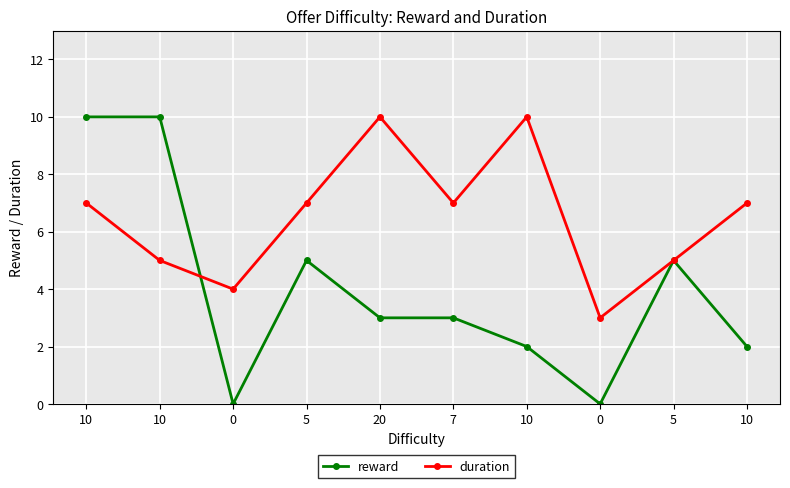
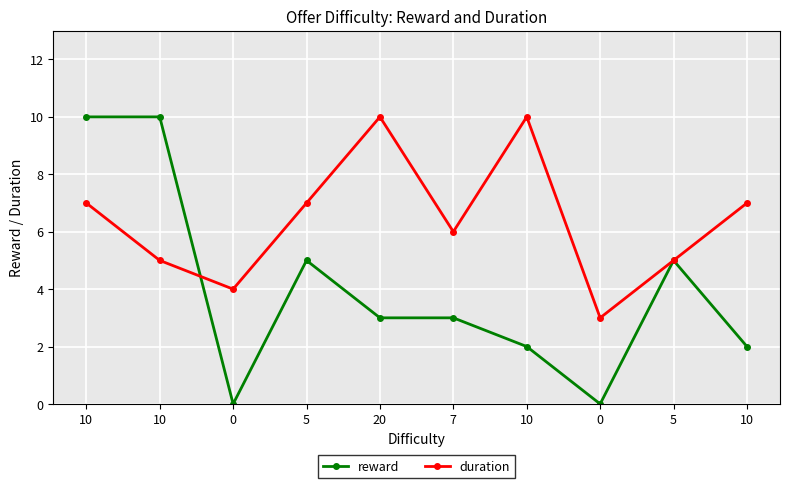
  {
    "reward": {
      "20": 3,
      "7": 3
    },
    "duration": {
      "20": 10,
-     "7": 7
+     "7": 6
    }
  }
